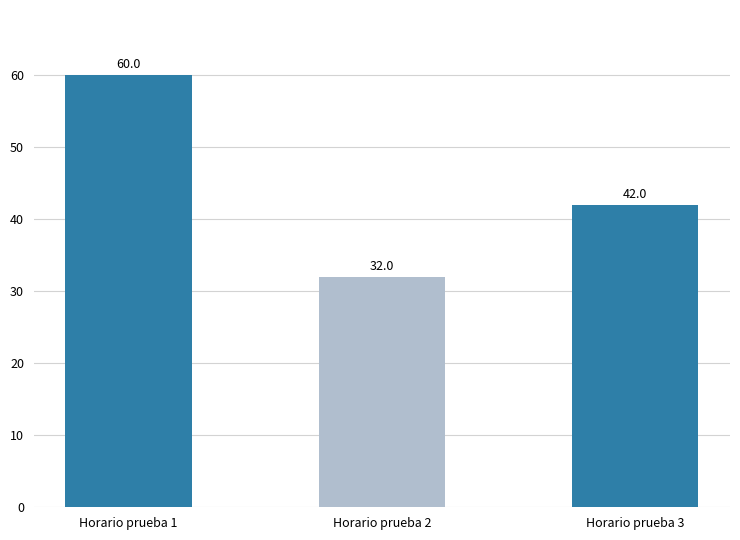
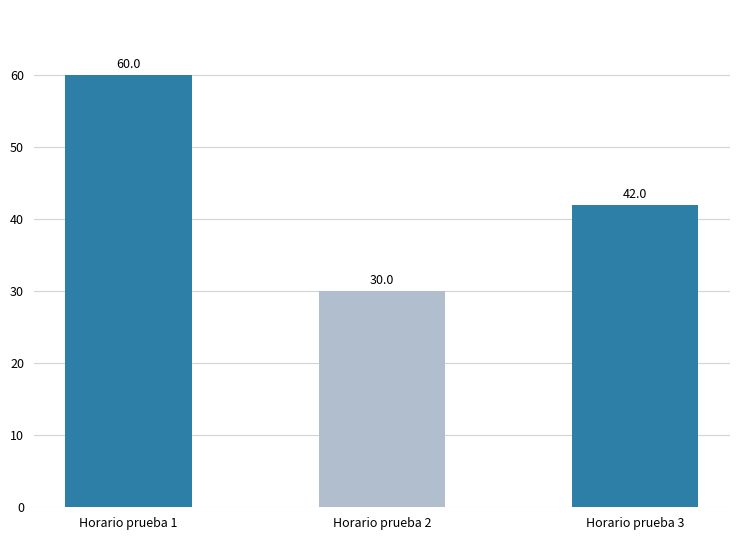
  {
    "Horario prueba 1": 60.0,
-   "Horario prueba 2": 32.0,
+   "Horario prueba 2": 30.0,
    "Horario prueba 3": 42.0
  }
